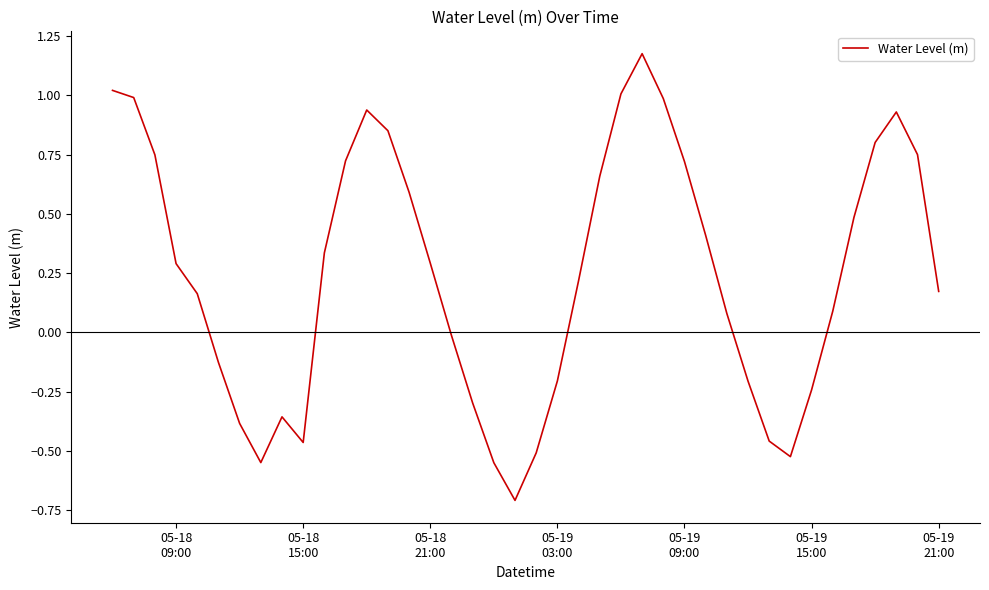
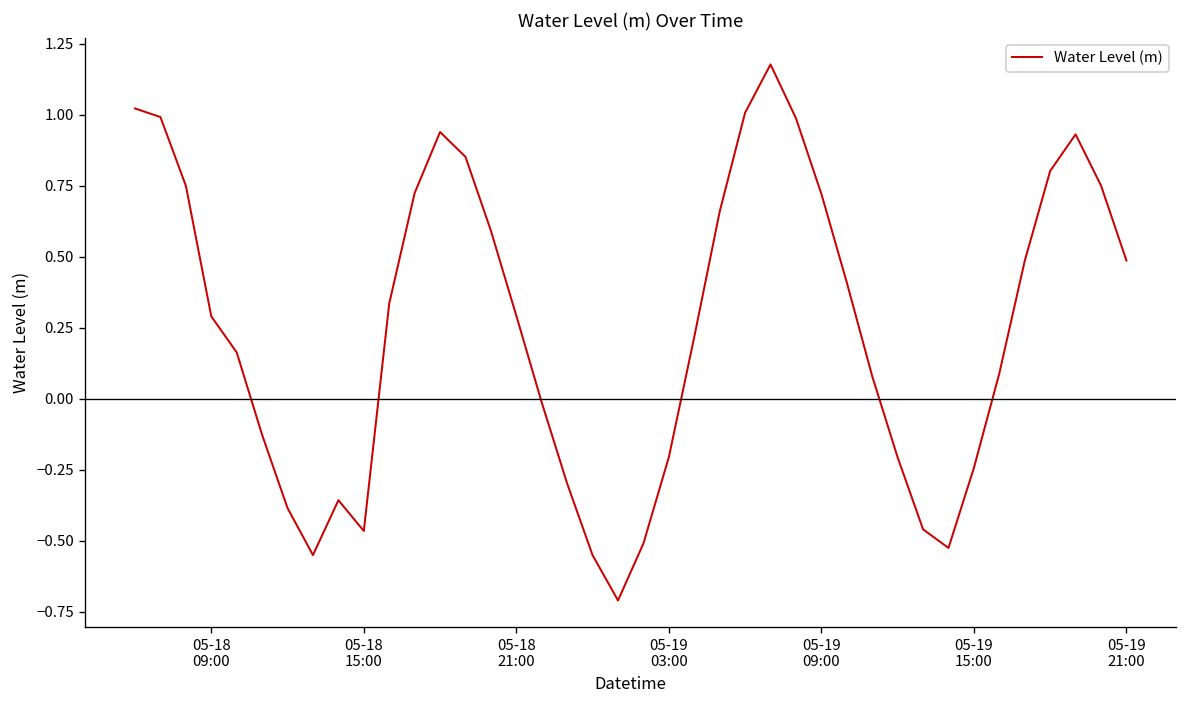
  {
    "05-18 09:00": 0.29,
    "05-18 15:00": -0.47,
    "05-18 21:00": 0.29,
    "05-19 03:00": -0.21,
    "05-19 09:00": 0.72,
    "05-19 15:00": -0.24,
-   "05-19 21:00": 0.17
+   "05-19 21:00": 0.49
  }
